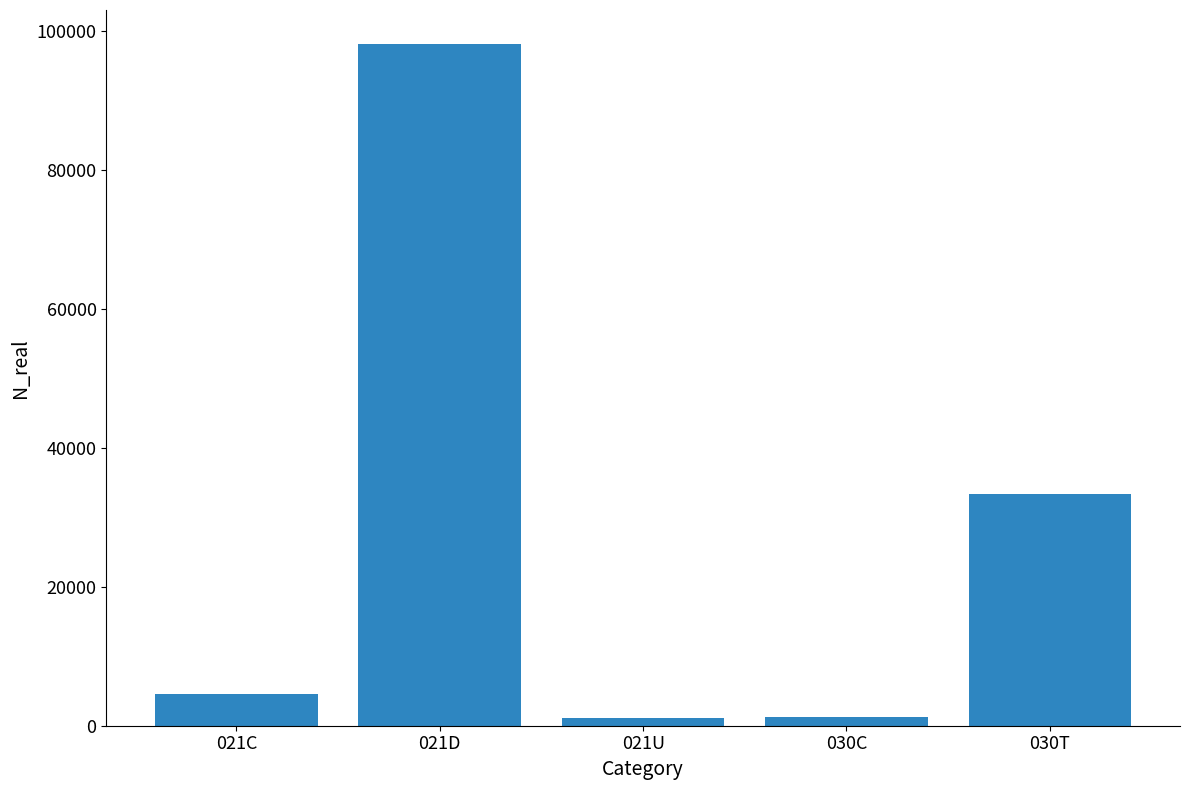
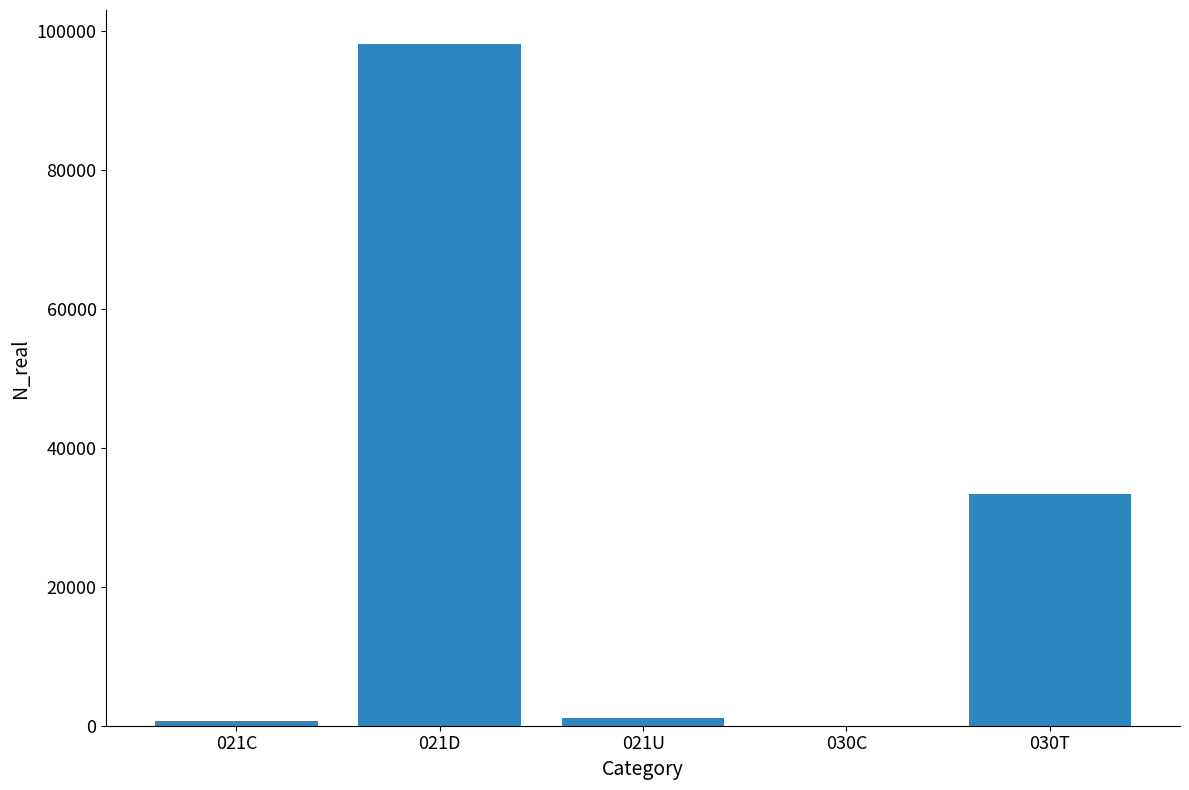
  {
-   "021C": 5000,
+   "021C": 1000,
    "021D": 98000,
    "021U": 1000,
-   "030C": 1000,
+   "030C": 0,
    "030T": 33000
  }
